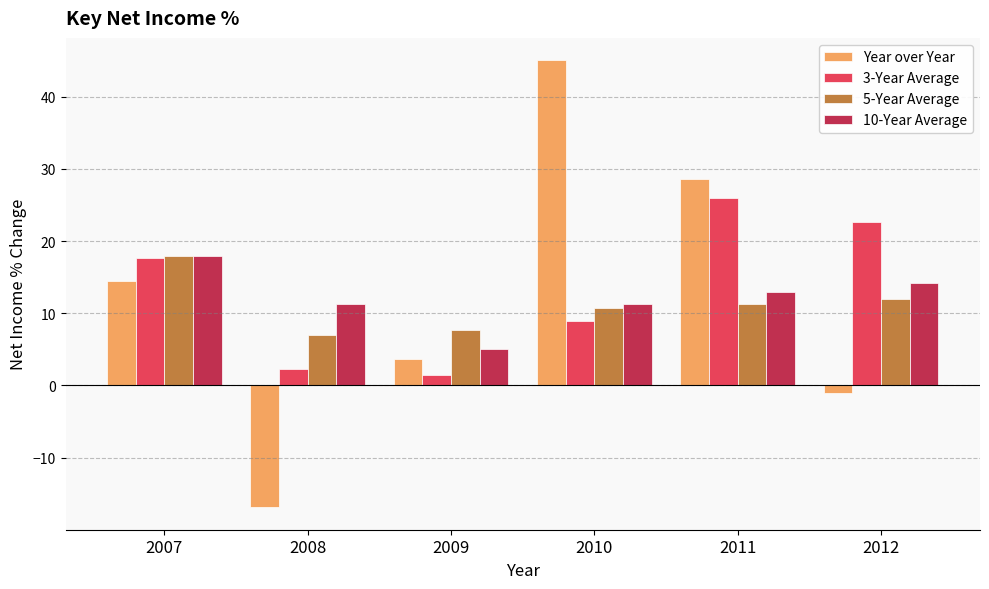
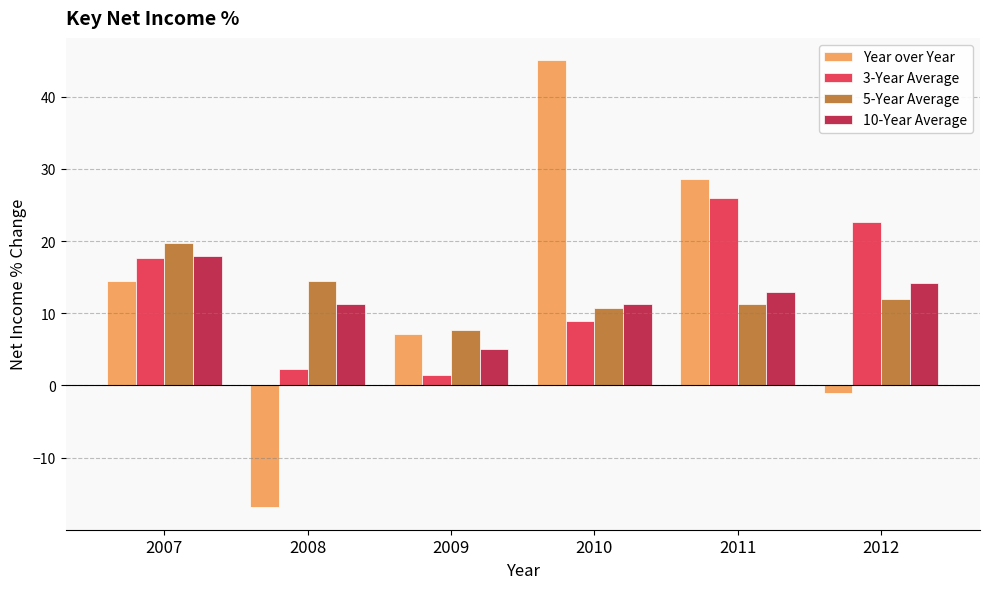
  {
    "Year over Year": {
      "2007": 15,
      "2008": -17,
-     "2009": 4,
+     "2009": 7,
      "2010": 45,
      "2011": 29,
      "2012": -1
    },
    "5-Year Average": {
-     "2007": 18,
-     "2008": 7,
+     "2007": 20,
+     "2008": 14,
      "2009": 8,
      "2010": 11,
      "2011": 11,
      "2012": 12
    }
  }
